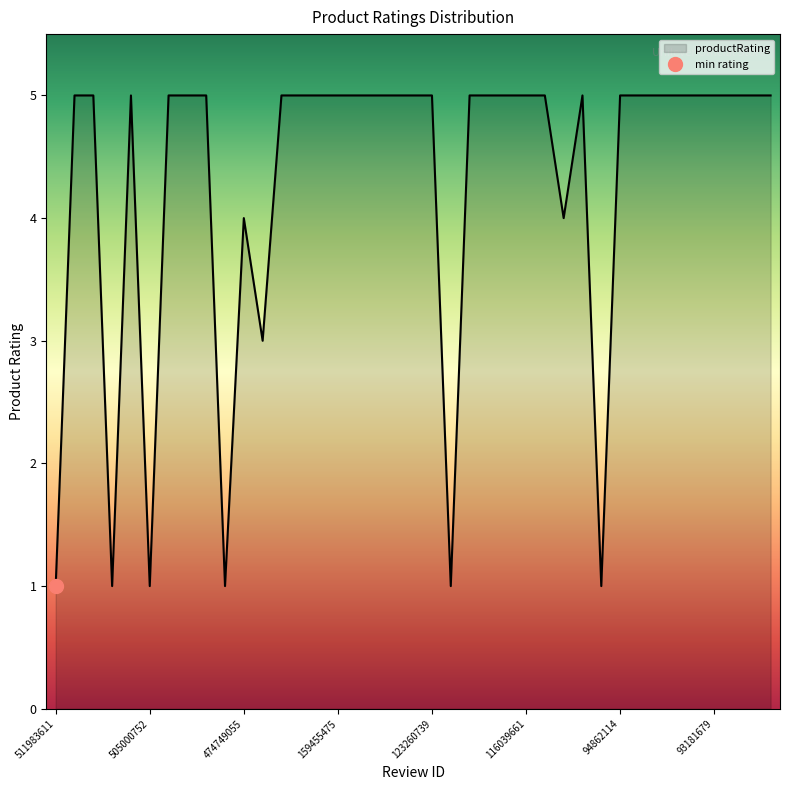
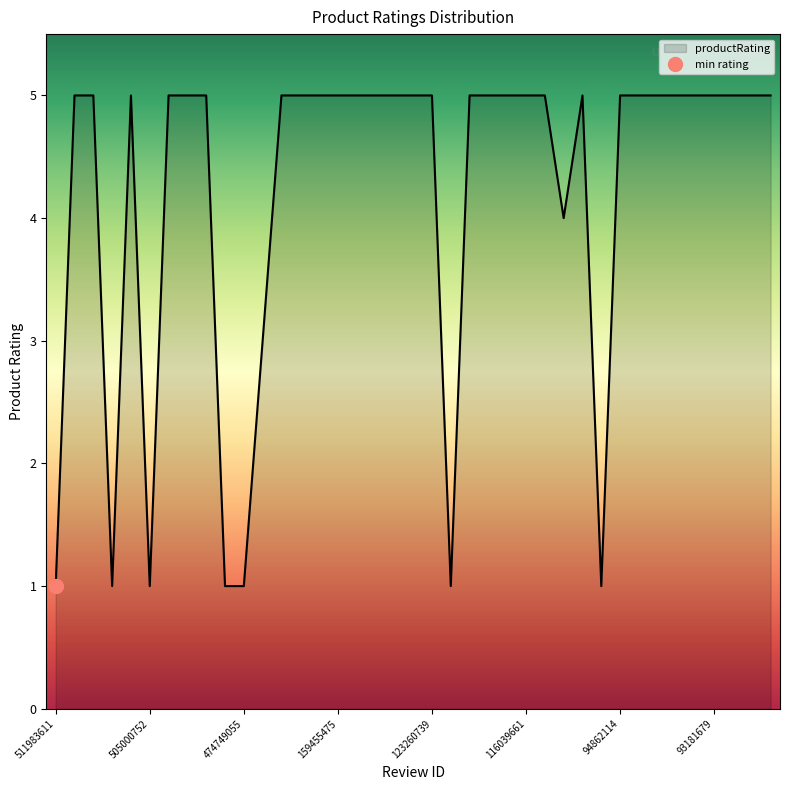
  {
    "productRating": {
      "505000752": 1,
-     "474749055": 4,
+     "474749055": 1,
      "159455475": 5,
      "123260739": 5,
      "116039661": 5,
      "94862114": 5,
      "93181679": 5
    }
  }
